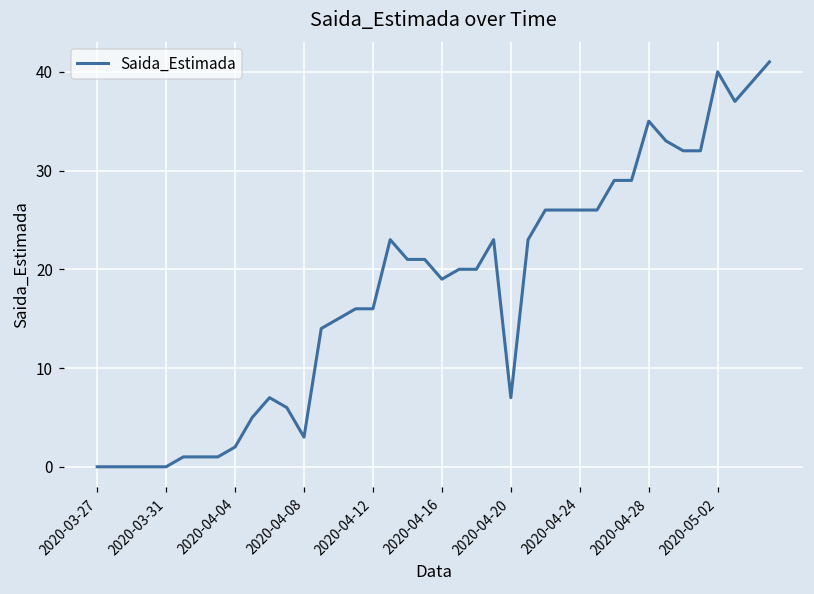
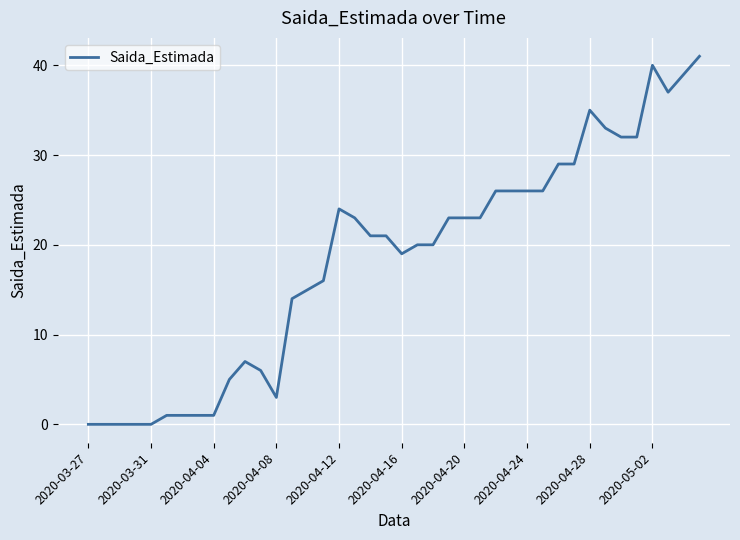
  {
    "2020-03-27": 0,
    "2020-03-31": 0,
-   "2020-04-04": 2,
+   "2020-04-04": 1,
    "2020-04-08": 3,
-   "2020-04-12": 16,
+   "2020-04-12": 24,
    "2020-04-16": 19,
-   "2020-04-20": 7,
+   "2020-04-20": 23,
    "2020-04-24": 26,
    "2020-04-28": 35,
    "2020-05-02": 40
  }
